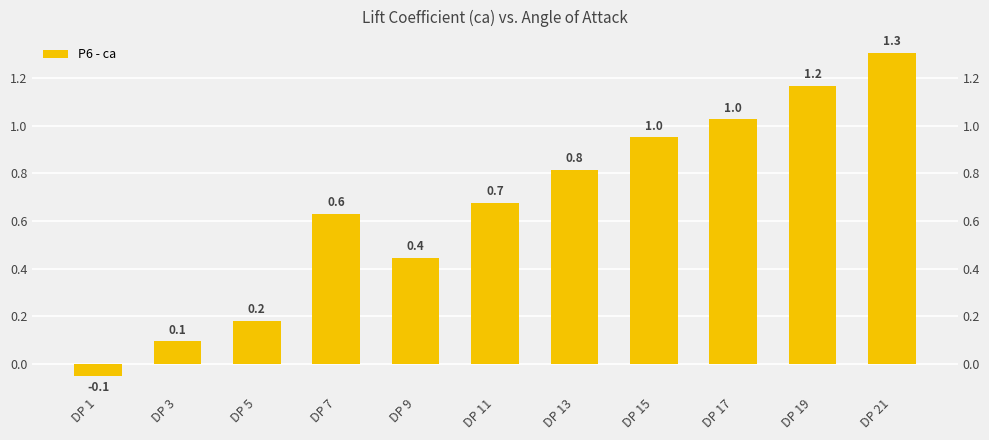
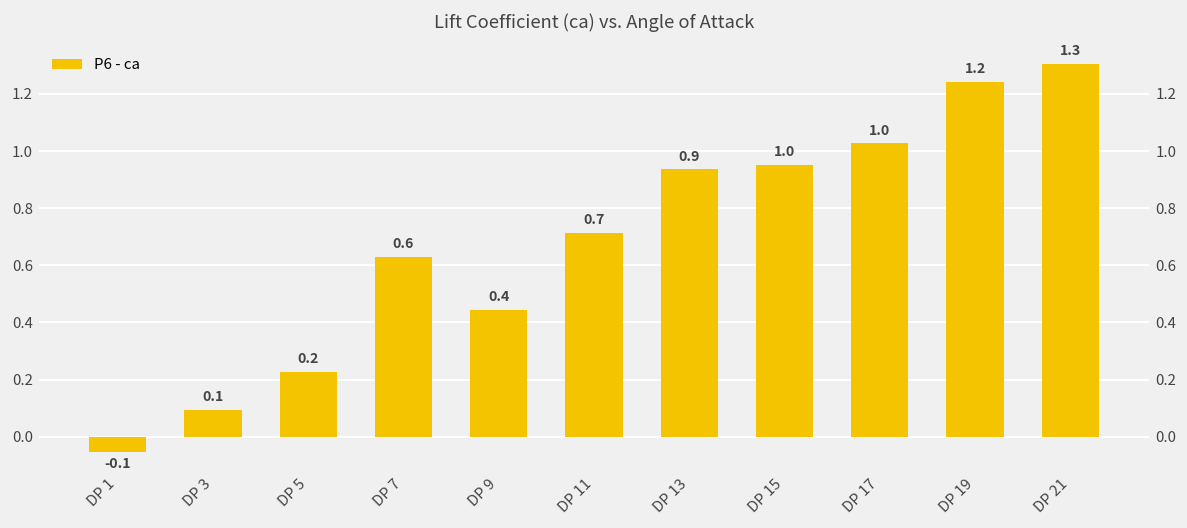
  {
    "DP 1": -0.1,
    "DP 3": 0.1,
-   "DP 5": 0.18,
+   "DP 5": 0.23,
    "DP 7": 0.6,
    "DP 9": 0.4,
-   "DP 11": 0.67,
-   "DP 13": 0.8,
+   "DP 11": 0.71,
+   "DP 13": 0.9,
    "DP 15": 1.0,
    "DP 17": 1.0,
-   "DP 19": 1.17,
+   "DP 19": 1.24,
    "DP 21": 1.3
  }
